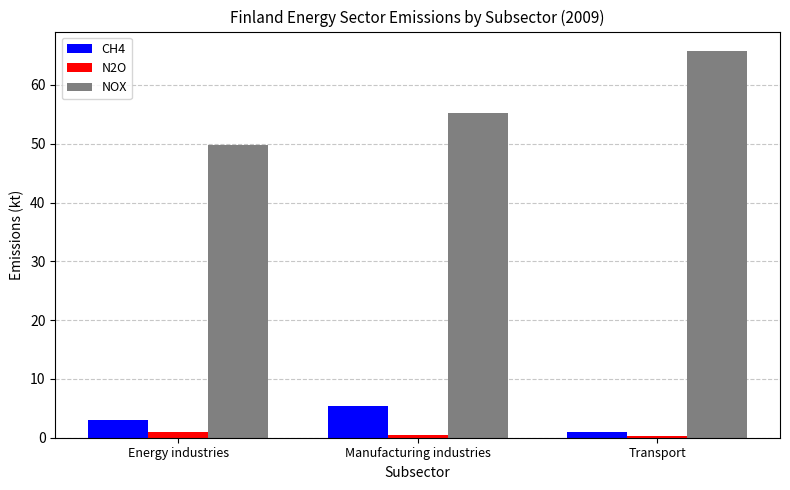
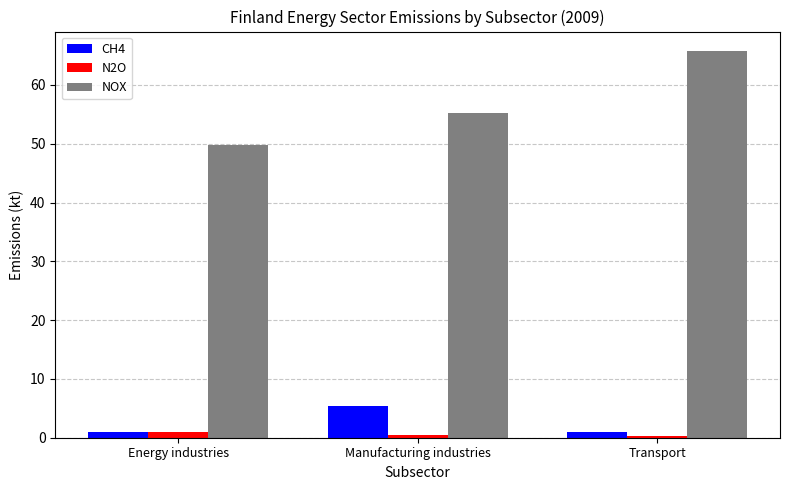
  {
    "CH4": {
-     "Energy industries": 3,
+     "Energy industries": 1,
      "Manufacturing industries": 5,
      "Transport": 1
    },
    "N2O": {
      "Energy industries": 1
    },
    "NOX": {
      "Energy industries": 50,
      "Manufacturing industries": 55,
      "Transport": 66
    }
  }
